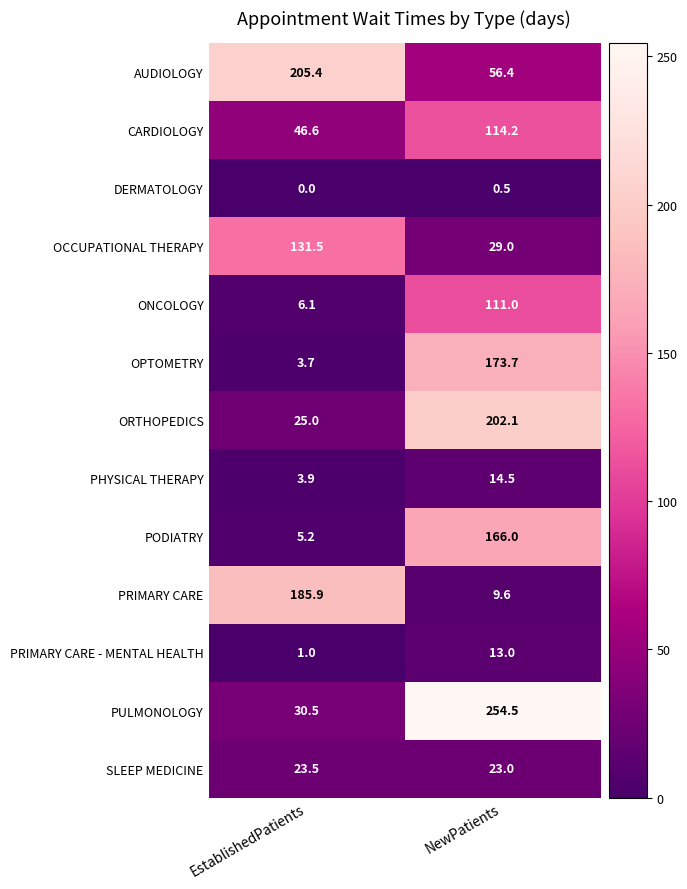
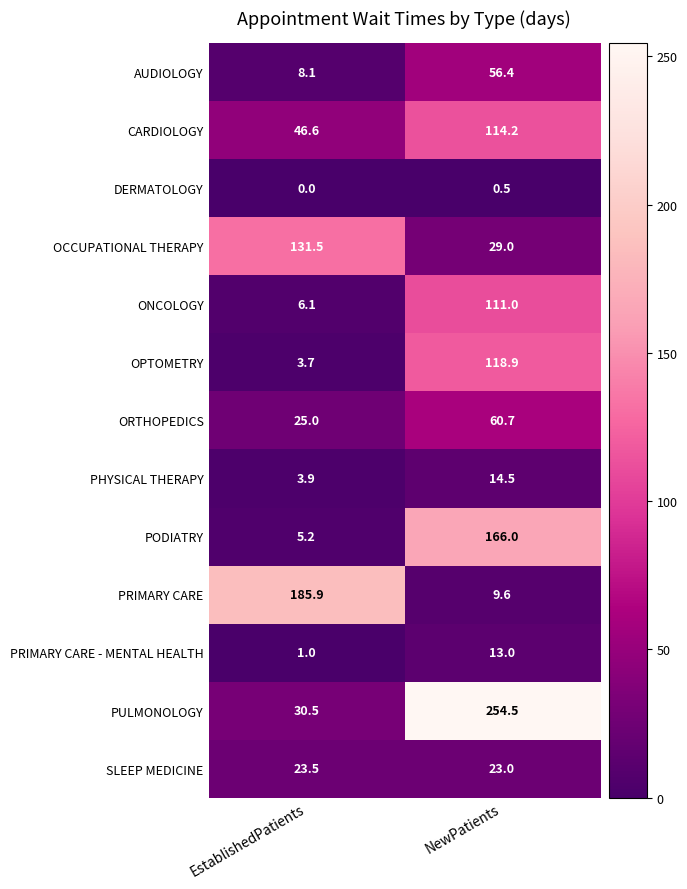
  {
    "AUDIOLOGY": {
-     "EstablishedPatients": 205.4,
+     "EstablishedPatients": 8.1,
      "NewPatients": 56.4
    },
    "CARDIOLOGY": {
      "EstablishedPatients": 46.6,
      "NewPatients": 114.2
    },
    "DERMATOLOGY": {
      "EstablishedPatients": 0.0,
      "NewPatients": 0.5
    },
    "OCCUPATIONAL THERAPY": {
      "EstablishedPatients": 131.5,
      "NewPatients": 29.0
    },
    "ONCOLOGY": {
      "EstablishedPatients": 6.1,
      "NewPatients": 111.0
    },
    "OPTOMETRY": {
      "EstablishedPatients": 3.7,
-     "NewPatients": 173.7
+     "NewPatients": 118.9
    },
    "ORTHOPEDICS": {
      "EstablishedPatients": 25.0,
-     "NewPatients": 202.1
+     "NewPatients": 60.7
    },
    "PHYSICAL THERAPY": {
      "EstablishedPatients": 3.9,
      "NewPatients": 14.5
    },
    "PODIATRY": {
      "EstablishedPatients": 5.2,
      "NewPatients": 166.0
    },
    "PRIMARY CARE": {
      "EstablishedPatients": 185.9,
      "NewPatients": 9.6
    },
    "PRIMARY CARE - MENTAL HEALTH": {
      "EstablishedPatients": 1.0,
      "NewPatients": 13.0
    },
    "PULMONOLOGY": {
      "EstablishedPatients": 30.5,
      "NewPatients": 254.5
    },
    "SLEEP MEDICINE": {
      "EstablishedPatients": 23.5,
      "NewPatients": 23.0
    }
  }
